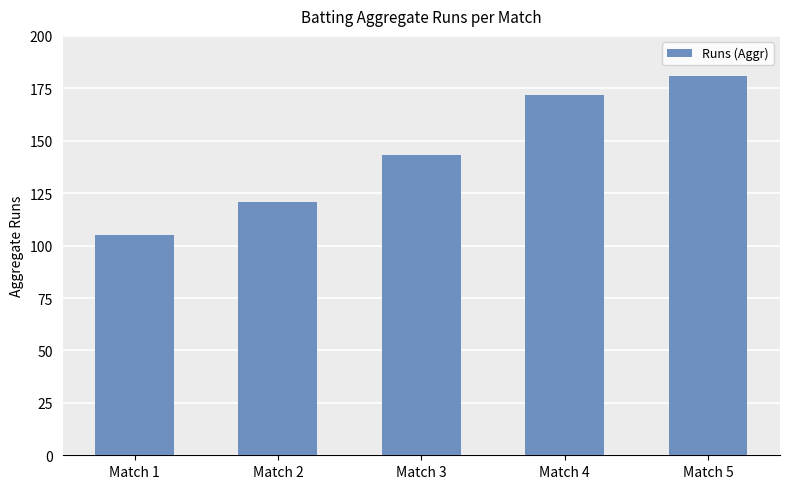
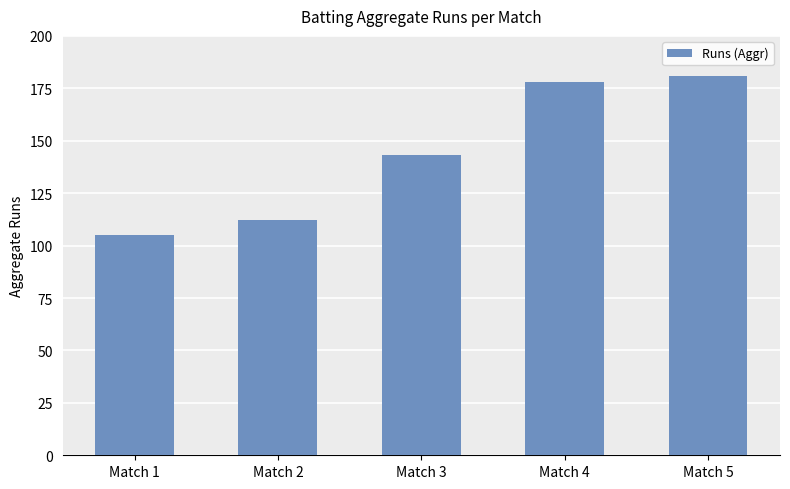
  {
    "Match 1": 105,
-   "Match 2": 121,
+   "Match 2": 112,
    "Match 3": 143,
-   "Match 4": 172,
+   "Match 4": 178,
    "Match 5": 181
  }
